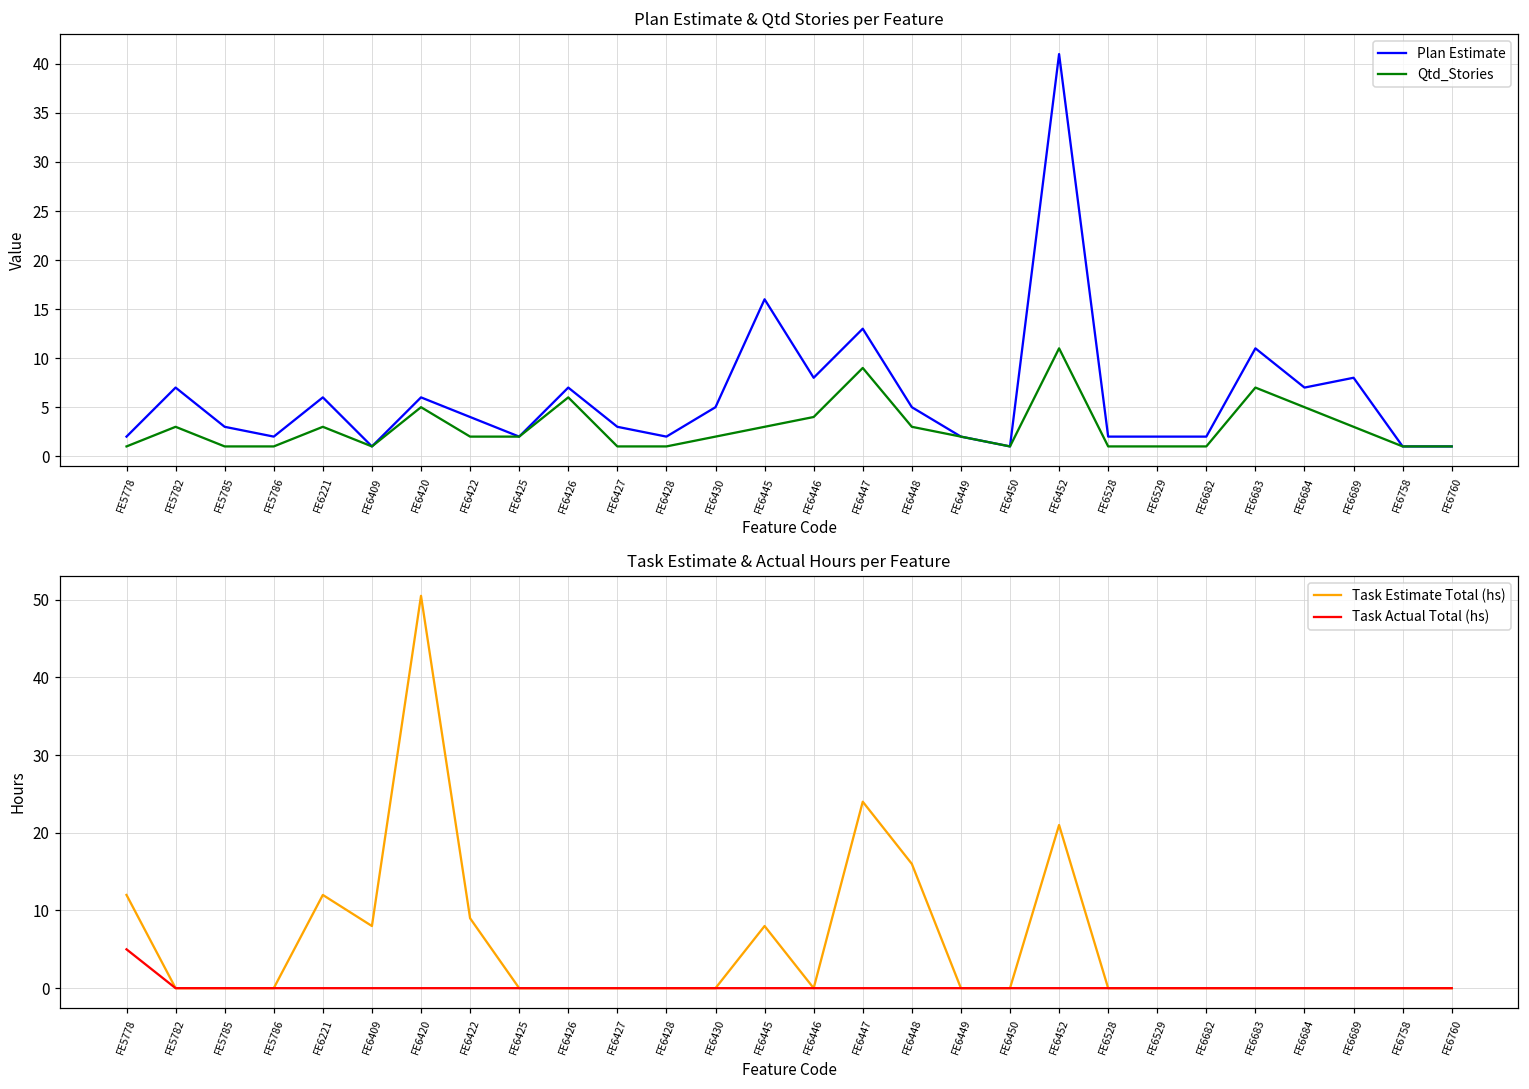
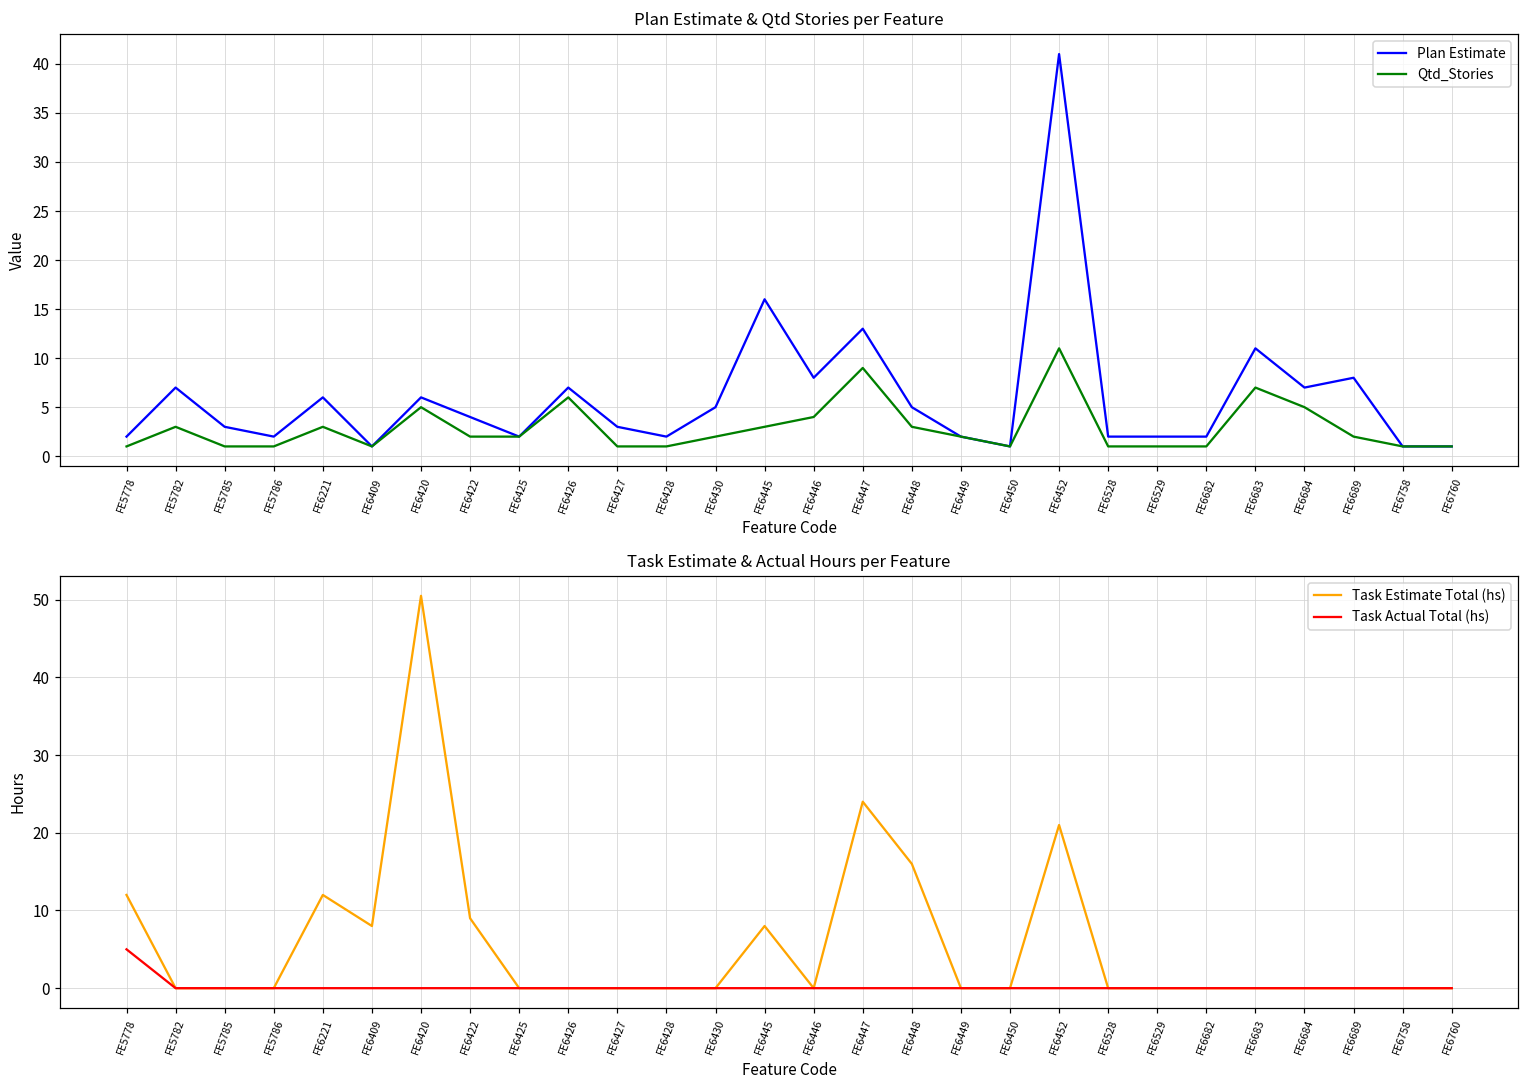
  {
    "Plan Estimate & Qtd Stories per Feature": {
      "Plan Estimate": {
        "FE5778": 2,
        "FE5782": 7,
        "FE5785": 3,
        "FE5786": 2,
        "FE6221": 6,
        "FE6420": 6,
        "FE6422": 4,
        "FE6426": 7,
        "FE6427": 3,
        "FE6428": 2,
        "FE6430": 5,
        "FE6445": 16,
        "FE6446": 8,
        "FE6447": 13,
        "FE6448": 5,
        "FE6452": 41,
        "FE6528": 2,
        "FE6529": 2,
        "FE6682": 2,
        "FE6683": 11,
        "FE6684": 7,
        "FE6689": 8
      },
      "Qtd_Stories": {
        "FE5778": 1,
        "FE5782": 3,
        "FE5785": 1,
        "FE5786": 1,
        "FE6221": 3,
        "FE6420": 5,
        "FE6422": 2,
        "FE6426": 6,
        "FE6427": 1,
        "FE6428": 1,
        "FE6430": 2,
        "FE6445": 3,
        "FE6446": 4,
        "FE6447": 9,
        "FE6448": 3,
        "FE6452": 11,
        "FE6528": 1,
        "FE6529": 1,
        "FE6682": 1,
        "FE6683": 7,
        "FE6684": 5,
-       "FE6689": 3
+       "FE6689": 2
      }
    },
    "Task Estimate & Actual Hours per Feature": {
      "Task Estimate Total (hs)": {
        "FE5778": 12,
        "FE6221": 12,
        "FE6409": 8,
        "FE6420": 51,
        "FE6422": 9,
        "FE6445": 8,
        "FE6447": 24,
        "FE6448": 16,
        "FE6452": 21
      },
      "Task Actual Total (hs)": {
        "FE5778": 5,
        "FE6221": 0,
        "FE6409": 0,
        "FE6420": 0,
        "FE6422": 0,
        "FE6445": 0,
        "FE6447": 0,
        "FE6448": 0,
        "FE6452": 0
      }
    }
  }
